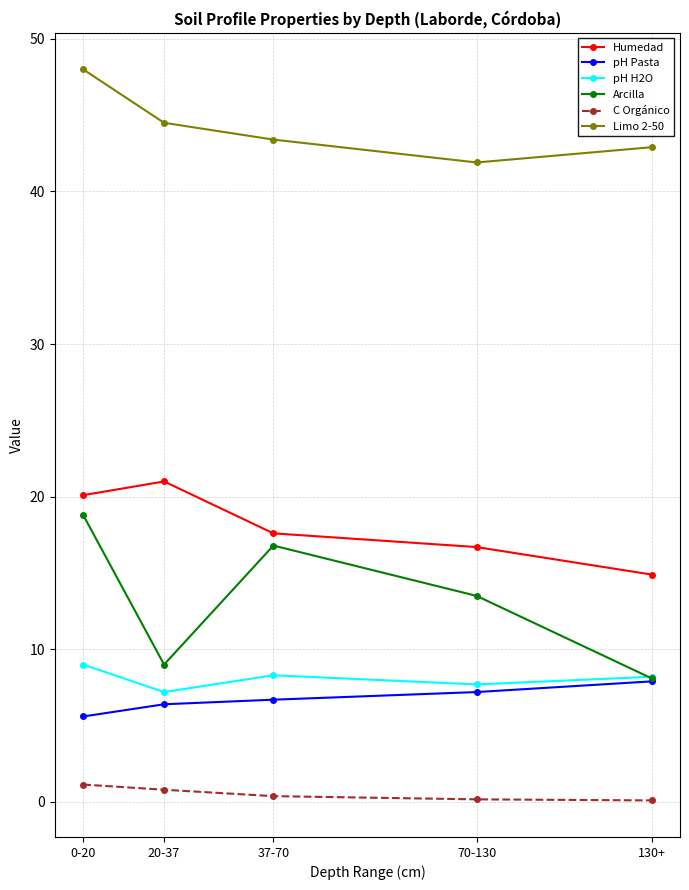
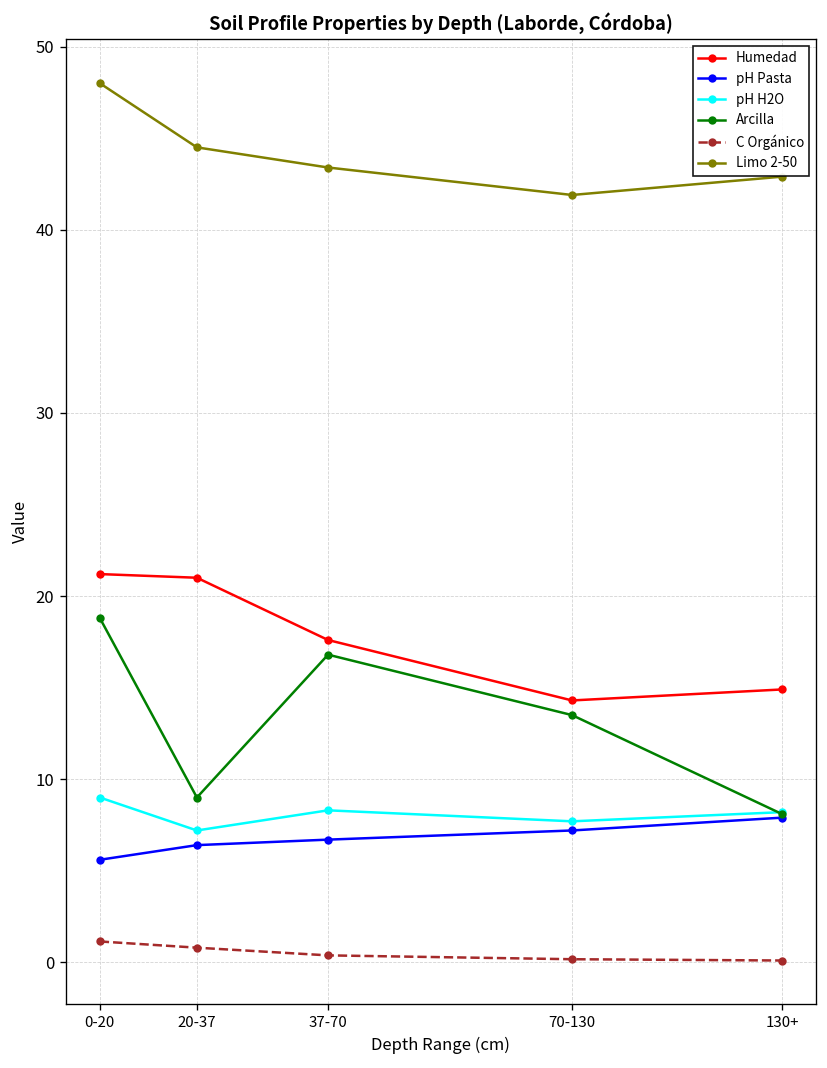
  {
    "Humedad": {
-     "0-20": 20.1,
+     "0-20": 21.2,
      "20-37": 21.0,
      "37-70": 17.6,
-     "70-130": 16.7,
+     "70-130": 14.3,
      "130+": 14.9
    },
    "pH Pasta": {
      "0-20": 5.6,
      "20-37": 6.4,
      "37-70": 6.7,
      "70-130": 7.2,
      "130+": 7.9
    },
    "pH H2O": {
      "0-20": 9.0,
      "20-37": 7.2,
      "37-70": 8.3,
      "70-130": 7.7
    },
    "Arcilla": {
      "0-20": 18.8,
      "20-37": 9.0,
      "37-70": 16.8,
      "70-130": 13.5
    },
    "C Orgánico": {
      "0-20": 1.1,
      "20-37": 0.8,
      "37-70": 0.4,
      "70-130": 0.2,
      "130+": 0.1
    },
    "Limo 2-50": {
      "0-20": 48.0,
      "20-37": 44.5,
      "37-70": 43.4,
      "70-130": 41.9,
      "130+": 42.9
    }
  }
